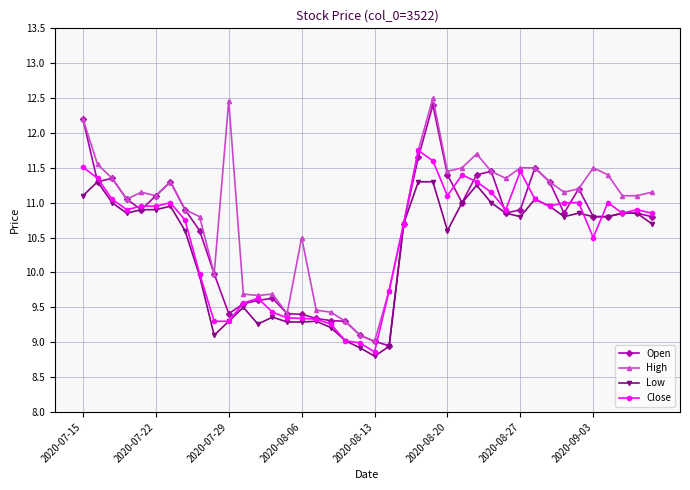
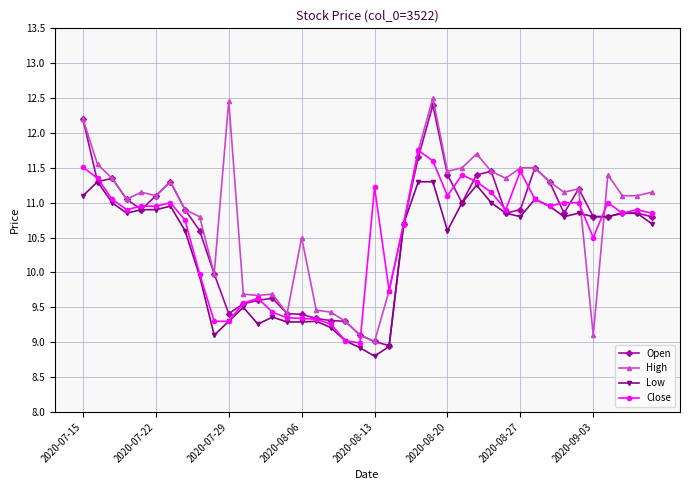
  {
    "High": {
      "2020-07-29": 12.5,
      "2020-08-06": 10.5,
      "2020-08-20": 11.5,
      "2020-08-27": 11.5,
-     "2020-09-03": 11.5
+     "2020-09-03": 9.1
    },
    "Close": {
      "2020-07-15": 11.5,
      "2020-07-22": 11.0,
      "2020-08-06": 9.3,
-     "2020-08-13": 8.9,
+     "2020-08-13": 11.2,
      "2020-08-20": 11.1,
      "2020-08-27": 11.5,
      "2020-09-03": 10.5
    }
  }
